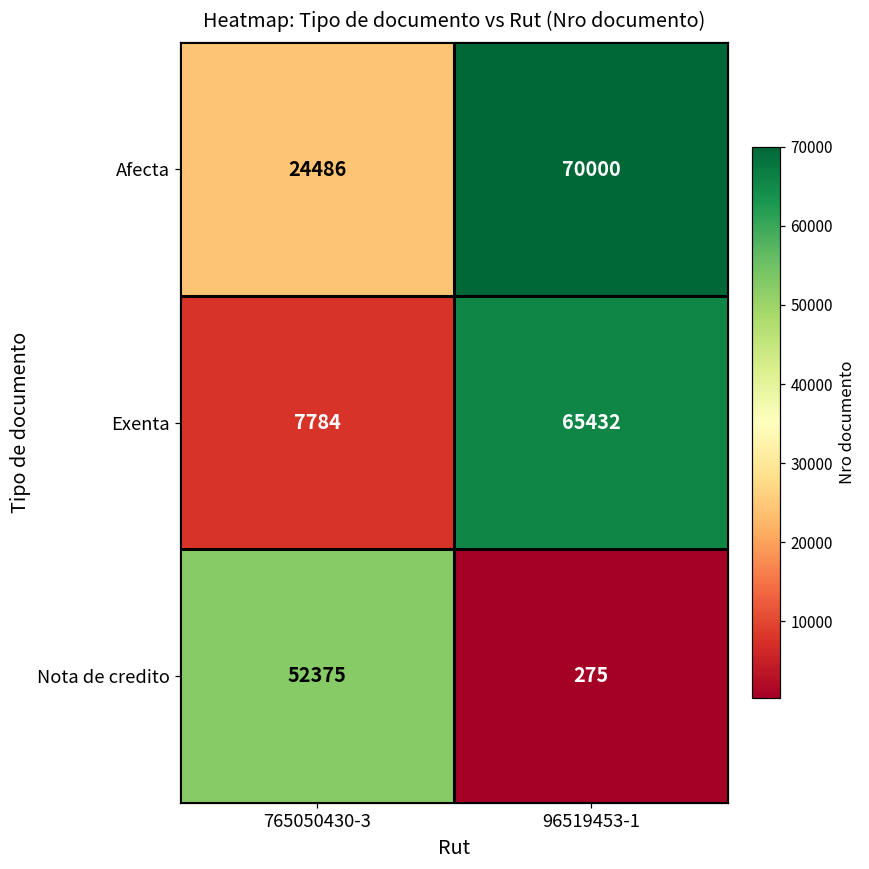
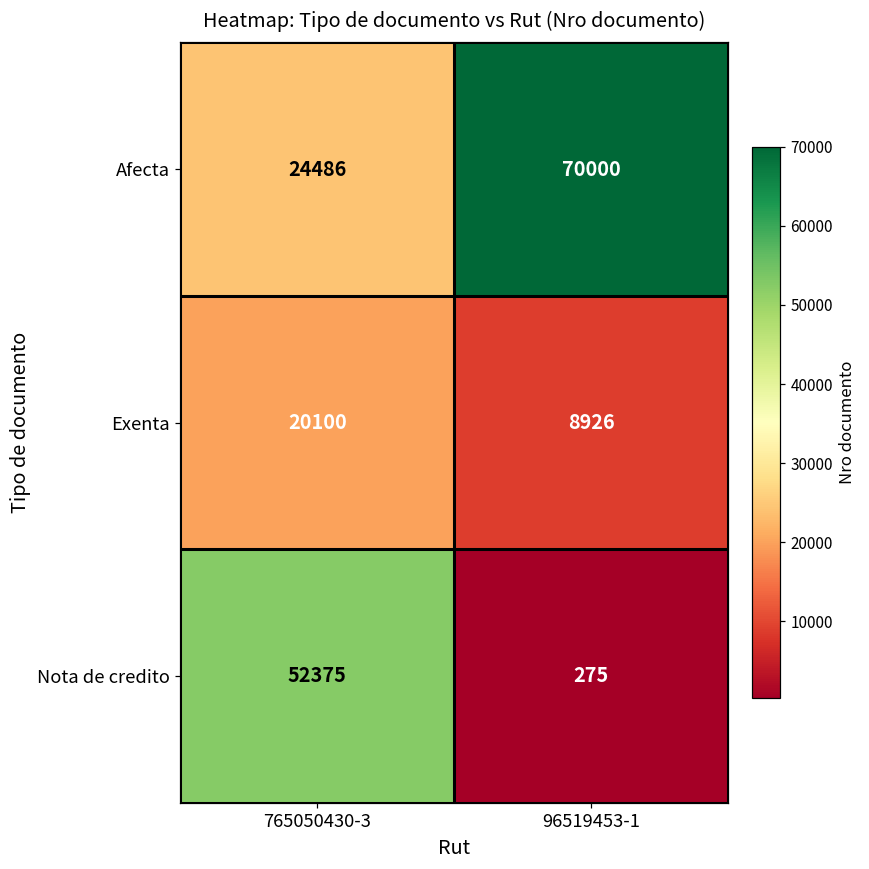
  {
    "Afecta": {
      "765050430-3": 24486,
      "96519453-1": 70000
    },
    "Exenta": {
-     "765050430-3": 7784,
-     "96519453-1": 65432
+     "765050430-3": 20100,
+     "96519453-1": 8926
    },
    "Nota de credito": {
      "765050430-3": 52375,
      "96519453-1": 275
    }
  }
